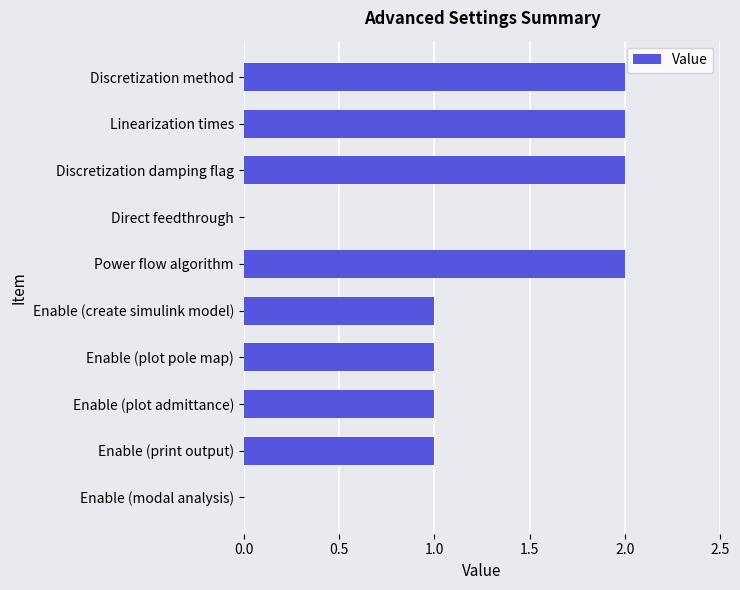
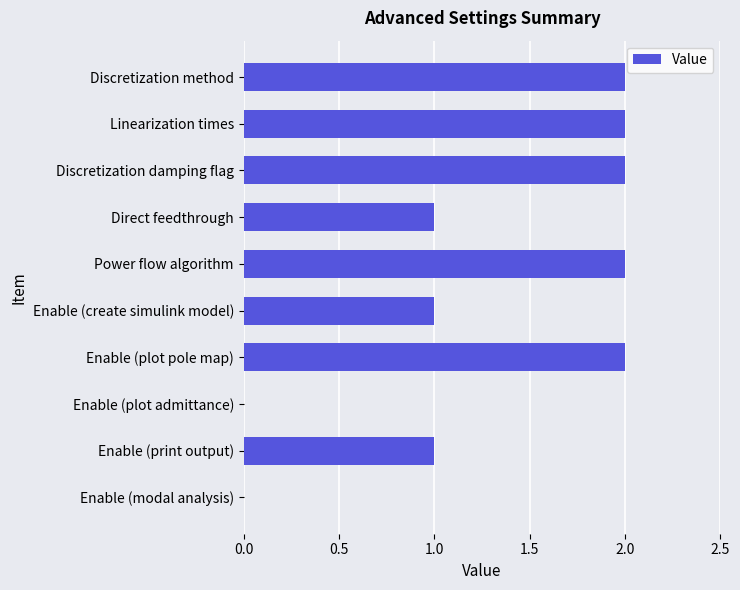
  {
    "Discretization method": 2,
    "Linearization times": 2,
    "Discretization damping flag": 2,
-   "Direct feedthrough": 0,
+   "Direct feedthrough": 1,
    "Power flow algorithm": 2,
    "Enable (create simulink model)": 1,
-   "Enable (plot pole map)": 1,
-   "Enable (plot admittance)": 1,
+   "Enable (plot pole map)": 2,
+   "Enable (plot admittance)": 0,
    "Enable (print output)": 1,
    "Enable (modal analysis)": 0
  }
